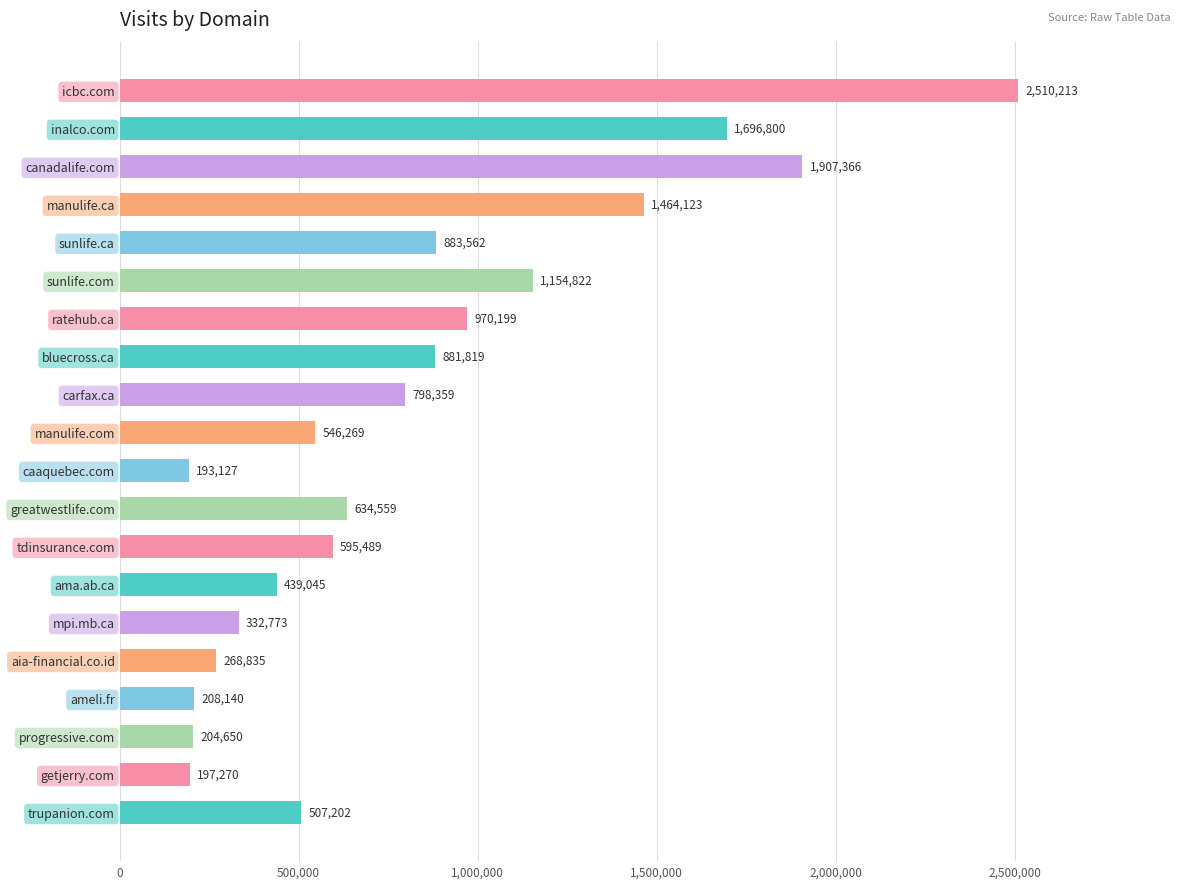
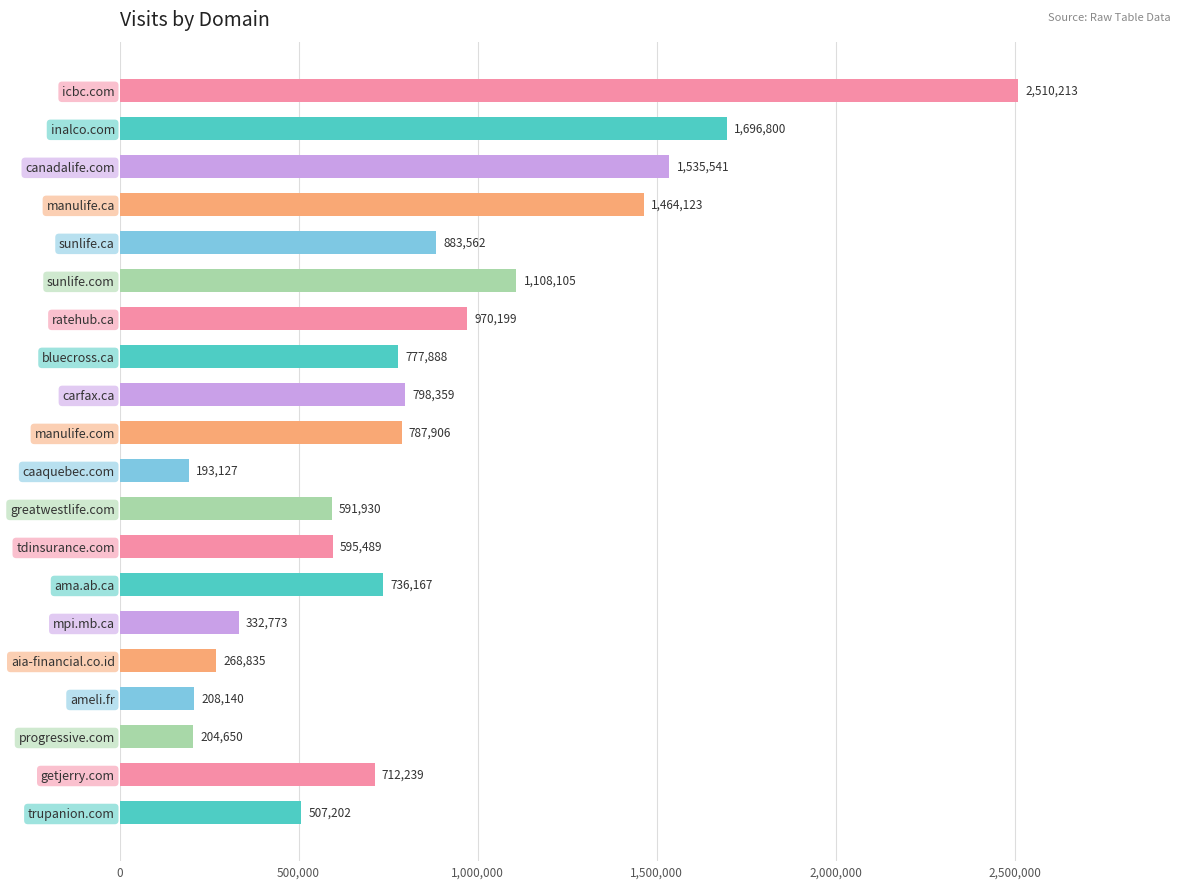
  {
    "icbc.com": "2,510,213",
    "inalco.com": "1,696,800",
-   "canadalife.com": "1,907,366",
+   "canadalife.com": "1,535,541",
    "manulife.ca": "1,464,123",
    "sunlife.ca": "883,562",
-   "sunlife.com": "1,154,822",
+   "sunlife.com": "1,108,105",
    "ratehub.ca": "970,199",
-   "bluecross.ca": "881,819",
+   "bluecross.ca": "777,888",
    "carfax.ca": "798,359",
-   "manulife.com": "546,269",
+   "manulife.com": "787,906",
    "caaquebec.com": "193,127",
-   "greatwestlife.com": "634,559",
+   "greatwestlife.com": "591,930",
    "tdinsurance.com": "595,489",
-   "ama.ab.ca": "439,045",
+   "ama.ab.ca": "736,167",
    "mpi.mb.ca": "332,773",
    "aia-financial.co.id": "268,835",
    "ameli.fr": "208,140",
    "progressive.com": "204,650",
-   "getjerry.com": "197,270",
+   "getjerry.com": "712,239",
    "trupanion.com": "507,202"
  }
